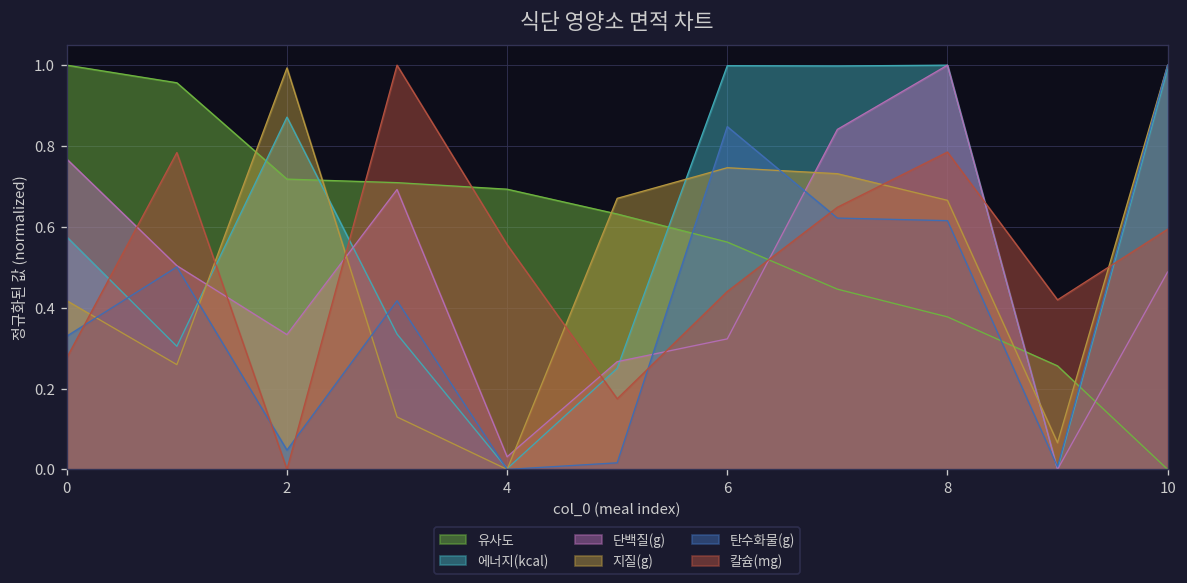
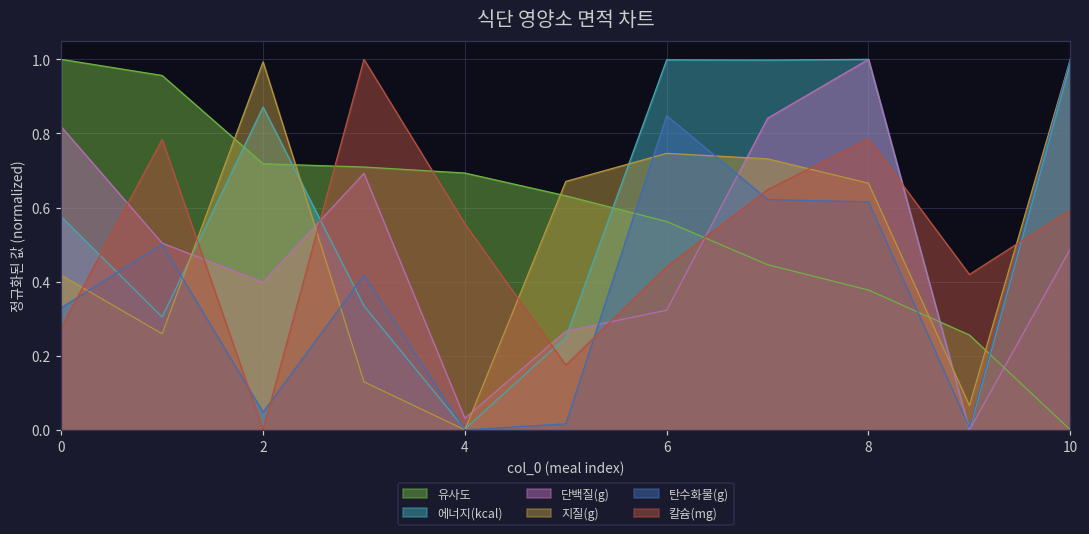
  {
    "단백질(g)": {
-     "0": 0.77,
-     "2": 0.33,
+     "0": 0.82,
+     "2": 0.40,
      "4": 0.03,
      "6": 0.32,
      "10": 0.49
    }
  }
